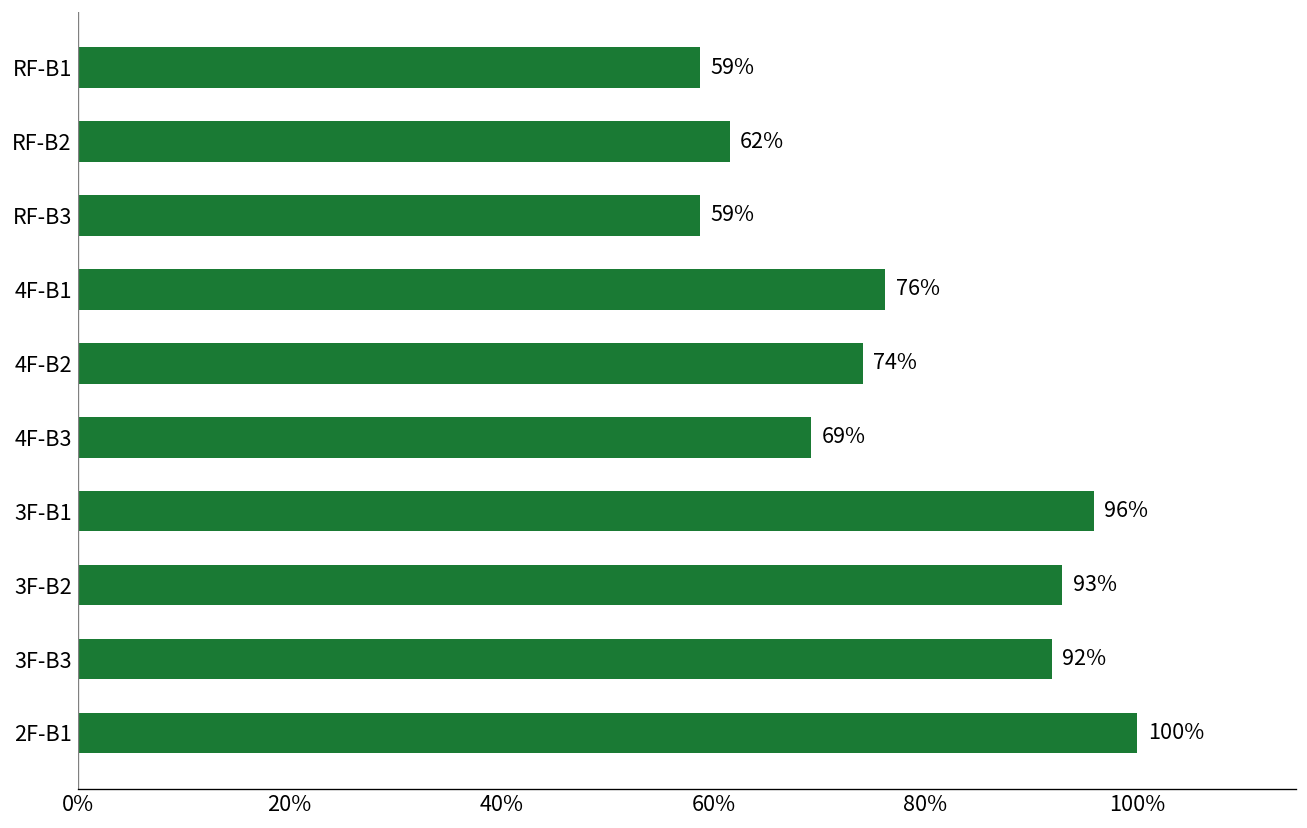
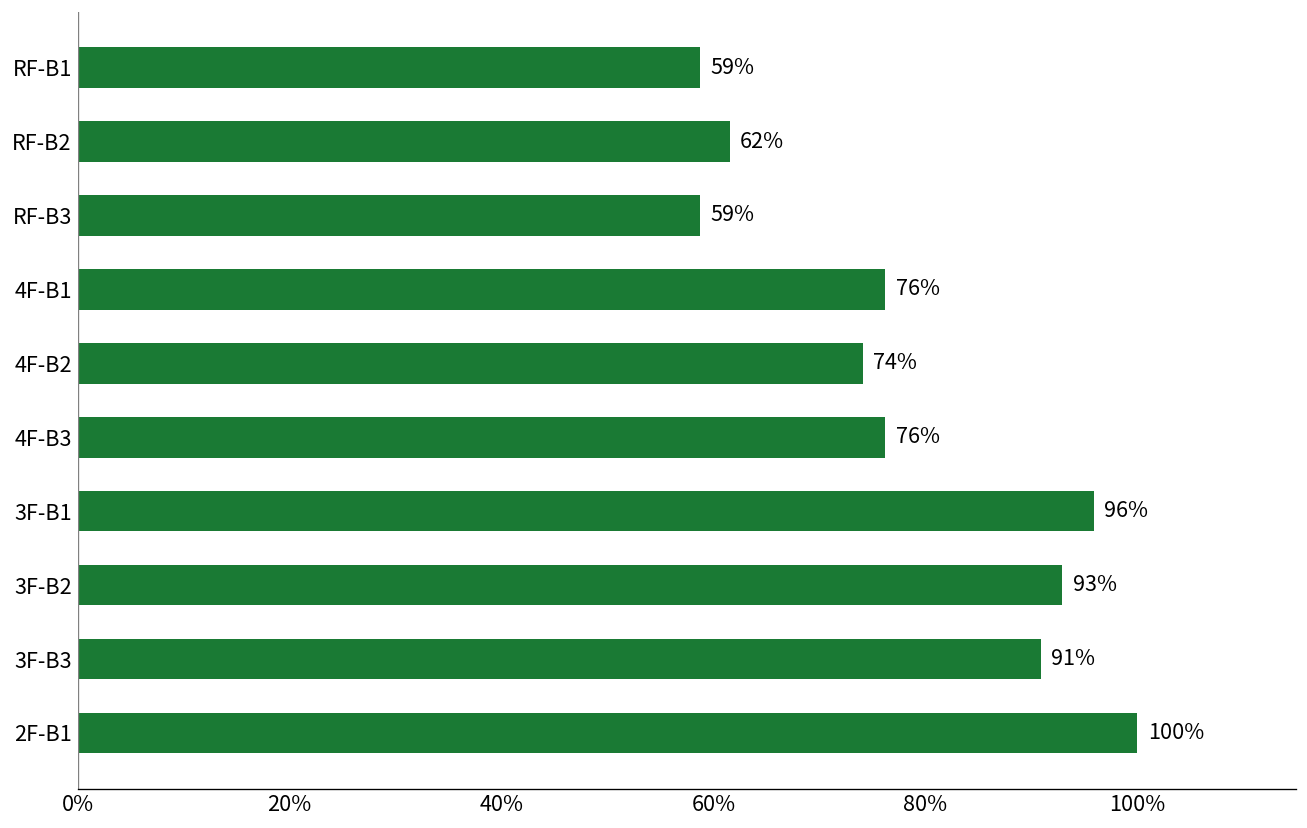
  {
    "RF-B1": "59%",
    "RF-B2": "62%",
    "RF-B3": "59%",
    "4F-B1": "76%",
    "4F-B2": "74%",
-   "4F-B3": "69%",
+   "4F-B3": "76%",
    "3F-B1": "96%",
    "3F-B2": "93%",
-   "3F-B3": "92%",
+   "3F-B3": "91%",
    "2F-B1": "100%"
  }
